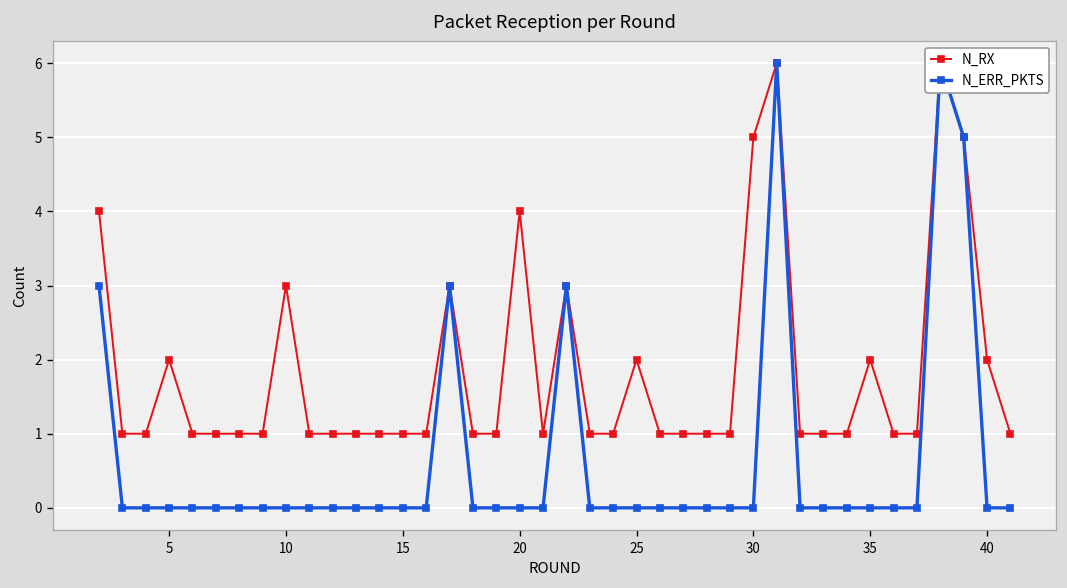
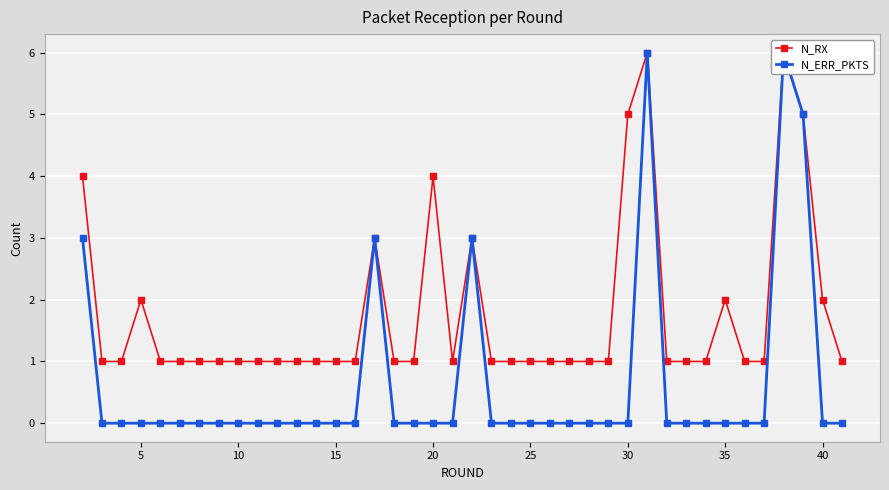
  {
    "N_RX": {
      "5": 2,
-     "10": 3,
+     "10": 1,
      "15": 1,
      "20": 4,
-     "25": 2,
+     "25": 1,
      "30": 5,
      "35": 2,
      "40": 2
    },
    "N_ERR_PKTS": {
      "5": 0,
      "10": 0,
      "15": 0,
      "20": 0,
      "25": 0,
      "30": 0,
      "35": 0,
      "40": 0
    }
  }
